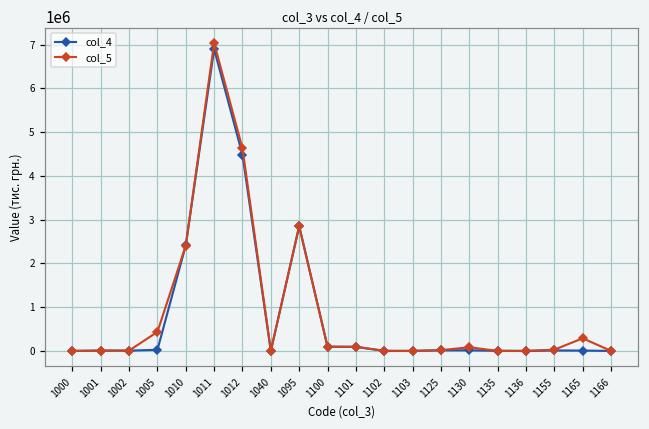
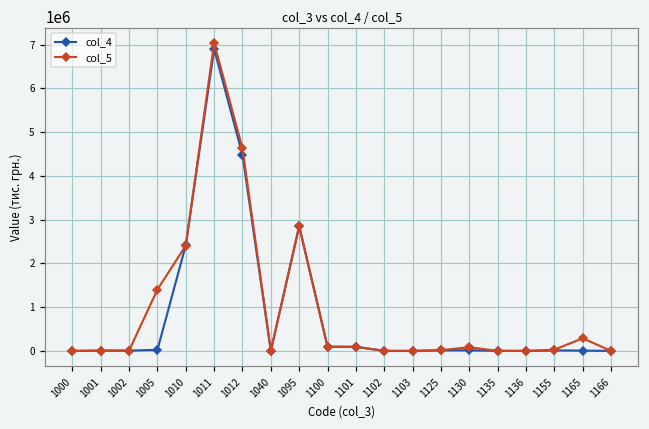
  {
    "col_4": {
      "1005": 0,
      "1011": 6900000,
      "1012": 4500000,
      "1130": 0,
      "1165": 0
    },
    "col_5": {
-     "1005": 400000,
+     "1005": 1400000,
      "1011": 7000000,
      "1012": 4600000,
      "1130": 100000,
      "1165": 300000
    }
  }
